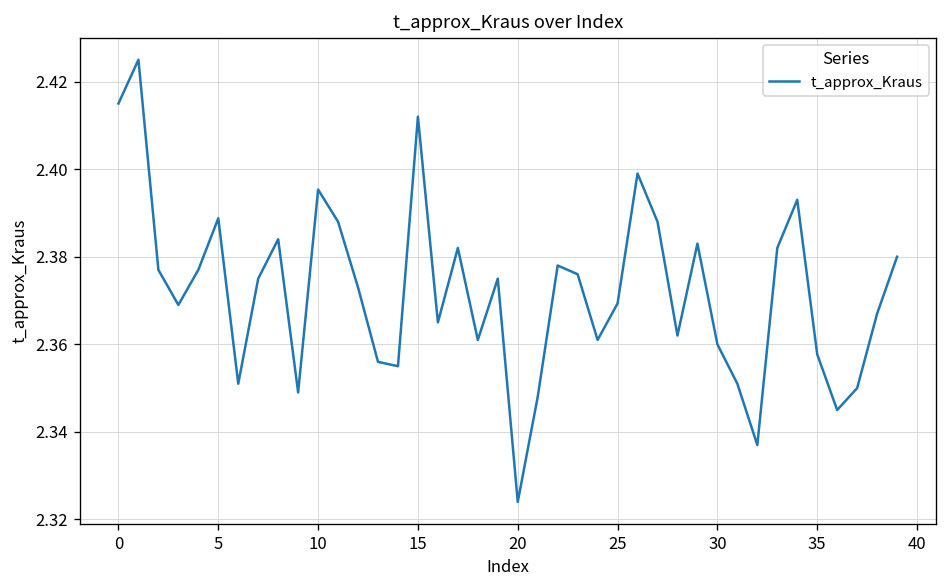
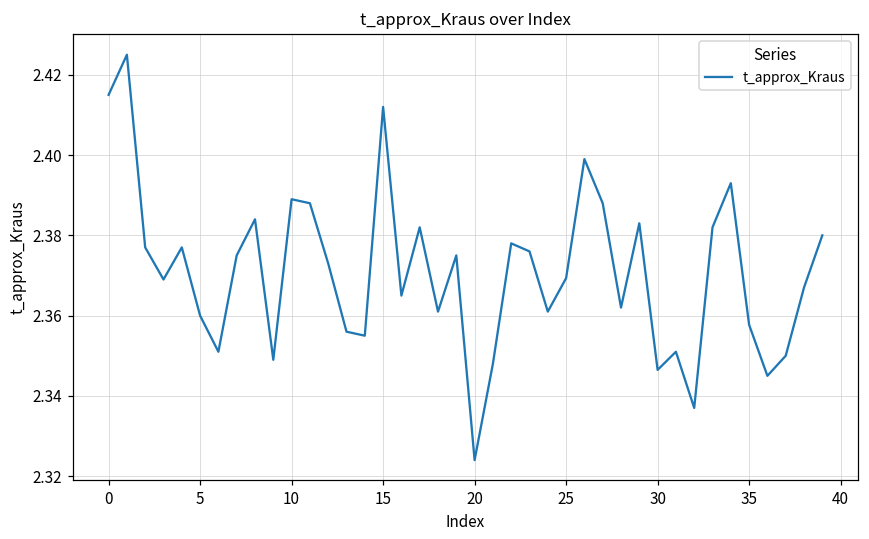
  {
    "0": 2.415,
-   "5": 2.389,
-   "10": 2.395,
+   "5": 2.360,
+   "10": 2.389,
    "15": 2.412,
    "20": 2.324,
    "25": 2.369,
-   "30": 2.360,
+   "30": 2.346,
    "35": 2.358
  }
